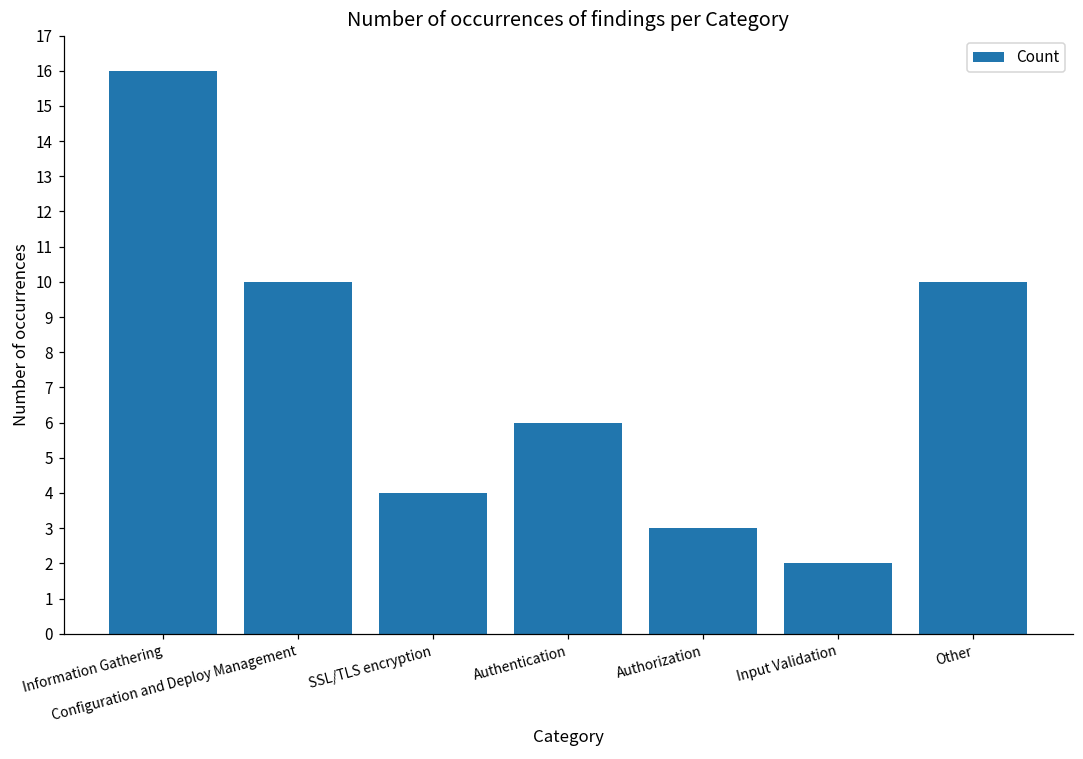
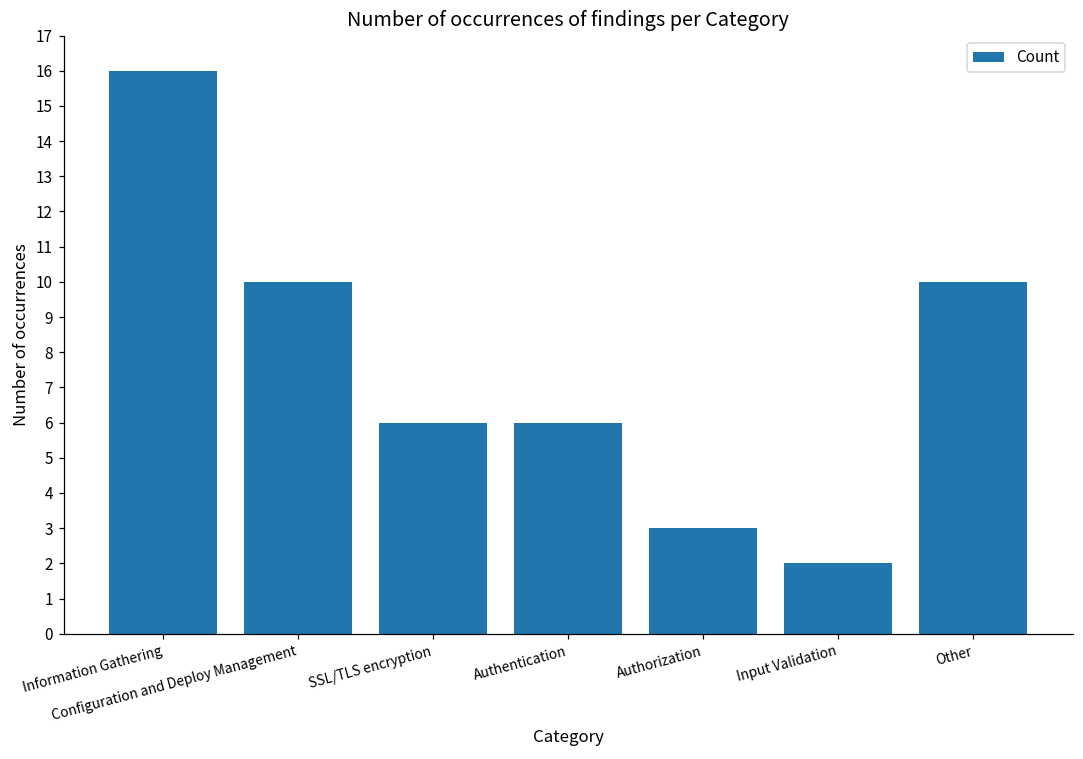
  {
    "Information Gathering": 16,
    "Configuration and Deploy Management": 10,
-   "SSL/TLS encryption": 4,
+   "SSL/TLS encryption": 6,
    "Authentication": 6,
    "Authorization": 3,
    "Input Validation": 2,
    "Other": 10
  }
